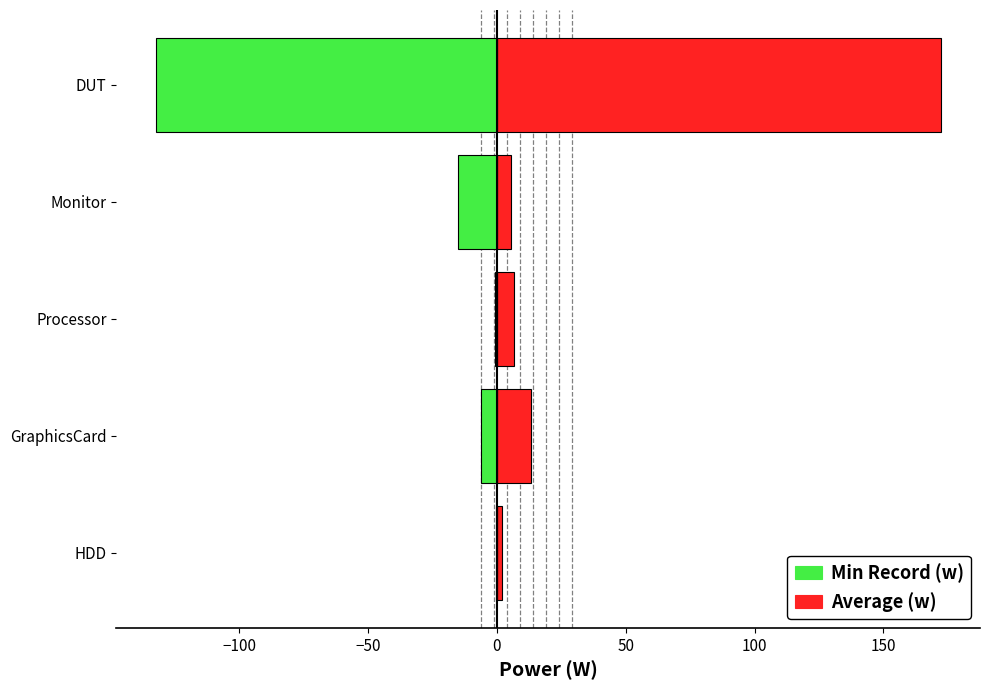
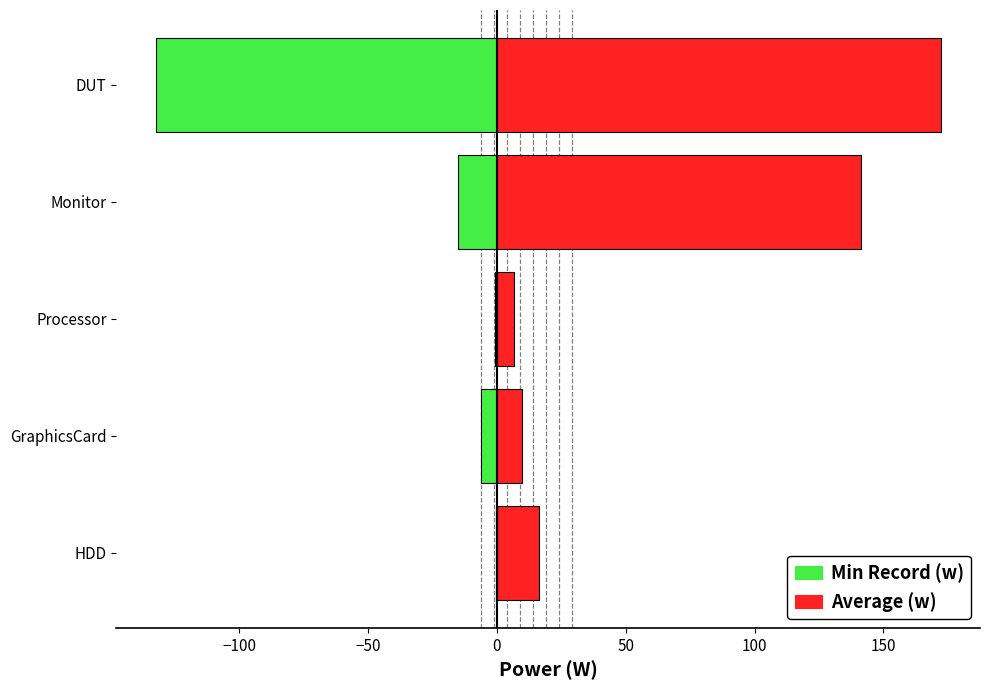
  {
    "Average (w)": {
      "DUT": 172,
-     "Monitor": 6,
+     "Monitor": 141,
      "Processor": 7,
-     "GraphicsCard": 13,
-     "HDD": 2
+     "GraphicsCard": 10,
+     "HDD": 17
    },
    "Min Record (w)": {
      "DUT": -132,
      "Monitor": -15,
      "GraphicsCard": -6
    }
  }
